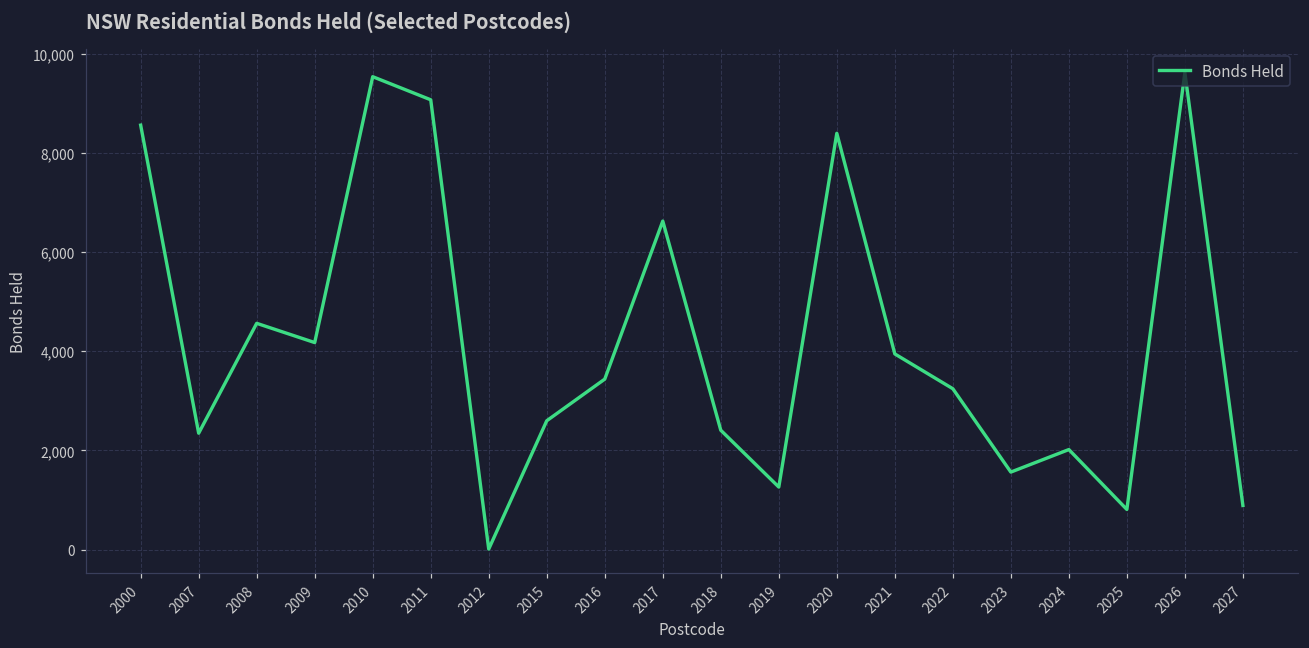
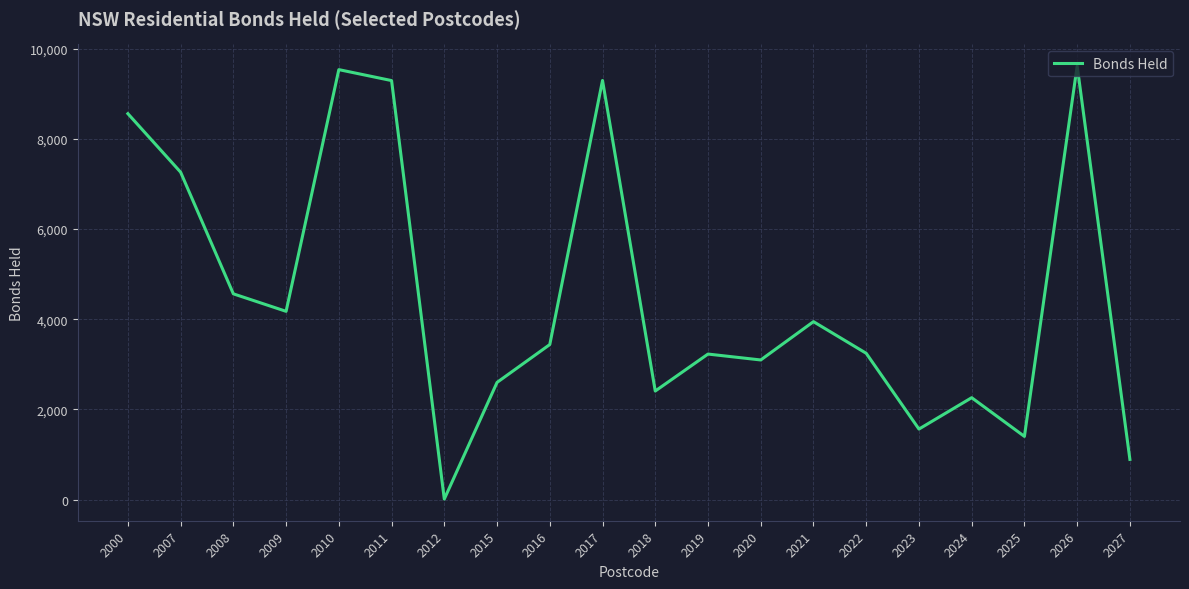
  {
    "2000": "8,600",
-   "2007": "2,300",
+   "2007": "7,300",
    "2008": "4,600",
    "2009": "4,200",
    "2010": "9,500",
-   "2011": "9,100",
+   "2011": "9,300",
    "2012": "0",
    "2015": "2,600",
    "2016": "3,400",
-   "2017": "6,600",
+   "2017": "9,300",
    "2018": "2,400",
-   "2019": "1,300",
-   "2020": "8,400",
+   "2019": "3,200",
+   "2020": "3,100",
    "2021": "3,900",
    "2022": "3,200",
    "2023": "1,600",
-   "2024": "2,000",
-   "2025": "800",
+   "2024": "2,300",
+   "2025": "1,400",
    "2027": "900"
  }
